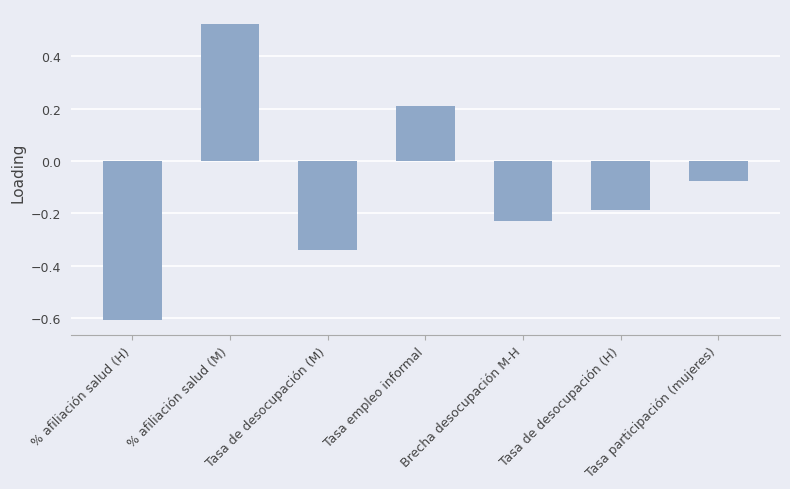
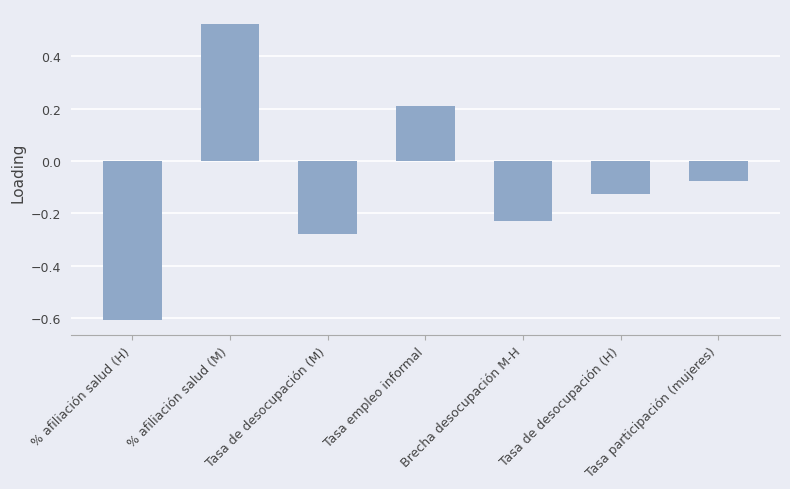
  {
    "% afiliación salud (H)": -0.61,
    "% afiliación salud (M)": 0.52,
-   "Tasa de desocupación (M)": -0.34,
+   "Tasa de desocupación (M)": -0.28,
    "Tasa empleo informal": 0.21,
    "Brecha desocupación M-H": -0.23,
-   "Tasa de desocupación (H)": -0.19,
+   "Tasa de desocupación (H)": -0.13,
    "Tasa participación (mujeres)": -0.07
  }
